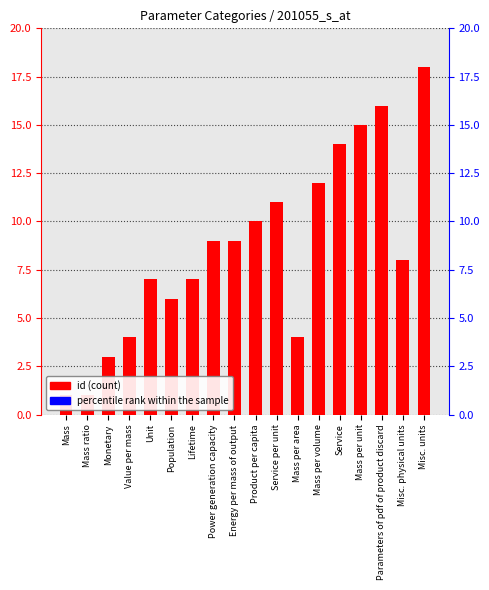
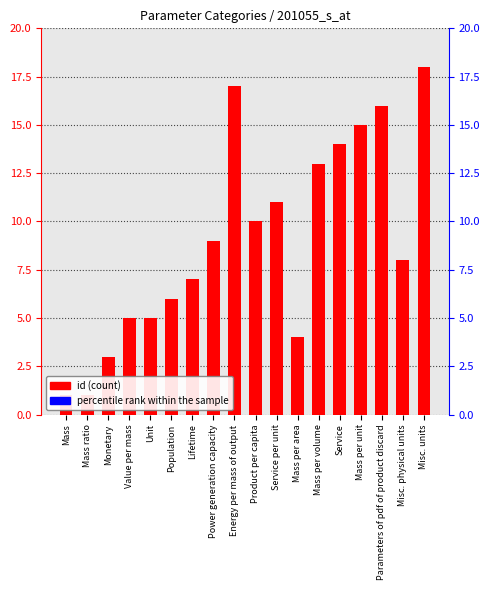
  {
    "Monetary": 3,
-   "Value per mass": 4,
-   "Unit": 7,
+   "Value per mass": 5,
+   "Unit": 5,
    "Population": 6,
    "Lifetime": 7,
    "Power generation capacity": 9,
-   "Energy per mass of output": 9,
+   "Energy per mass of output": 17,
    "Product per capita": 10,
    "Service per unit": 11,
    "Mass per area": 4,
-   "Mass per volume": 12,
+   "Mass per volume": 13,
    "Service": 14,
    "Mass per unit": 15,
    "Parameters of pdf of product discard": 16,
    "Misc. physical units": 8,
    "Misc. units": 18
  }
